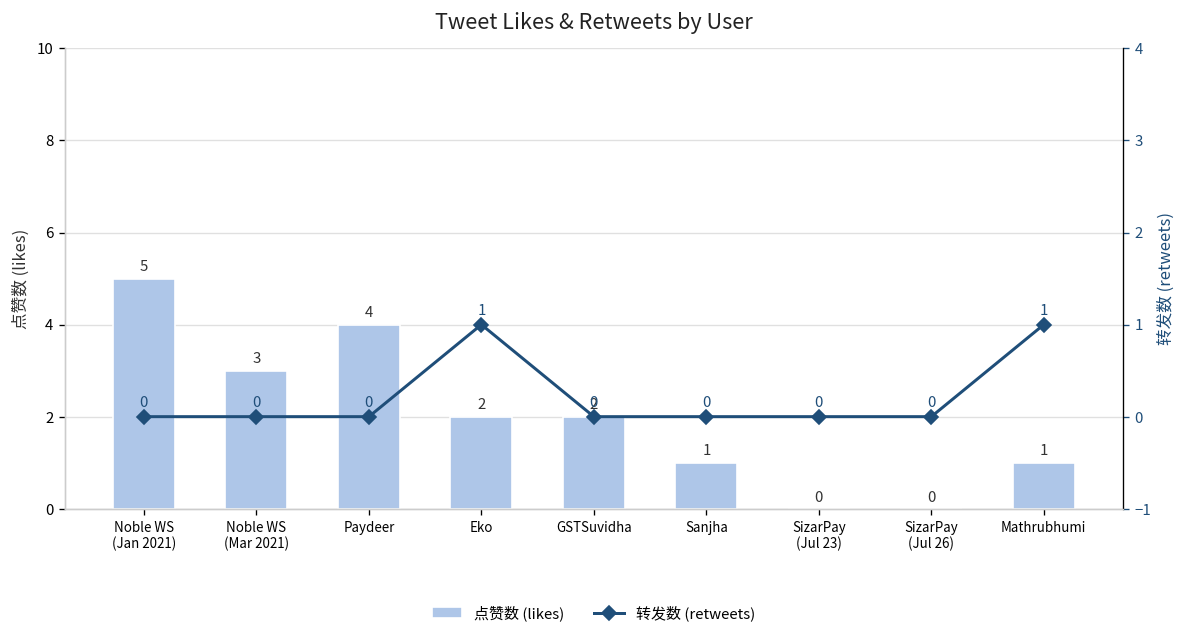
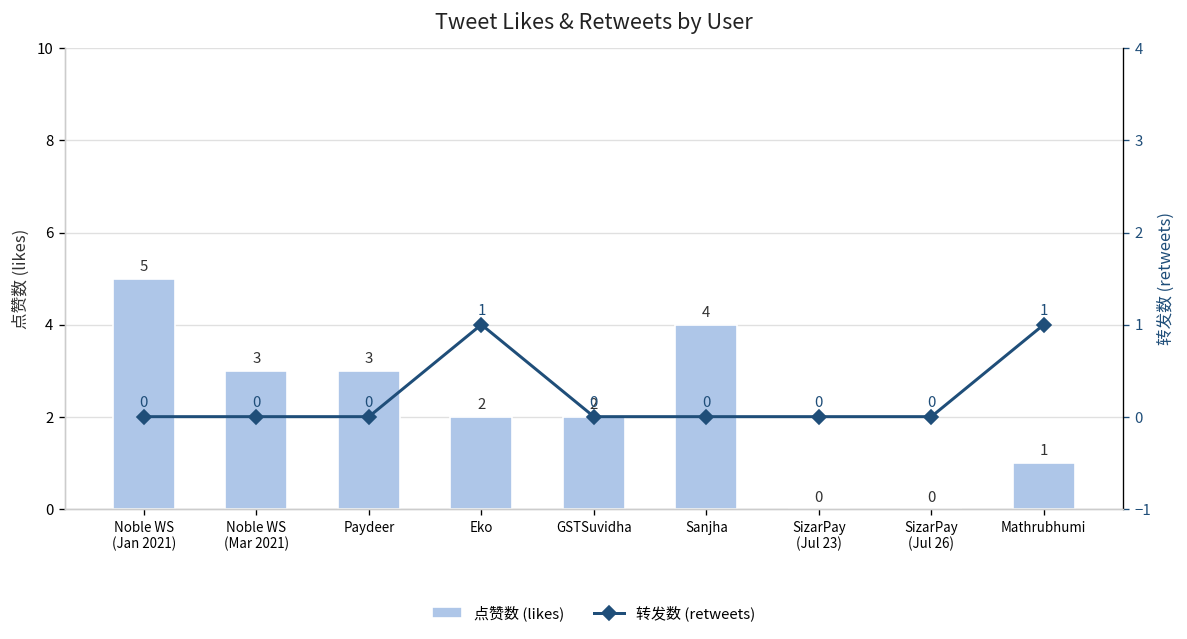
  {
    "点赞数 (likes)": {
      "Noble WS (Jan 2021)": 5,
      "Noble WS (Mar 2021)": 3,
-     "Paydeer": 4,
+     "Paydeer": 3,
      "Eko": 2,
-     "Sanjha": 1,
+     "Sanjha": 4,
      "SizarPay (Jul 23)": 0,
      "SizarPay (Jul 26)": 0,
      "Mathrubhumi": 1
    },
    "转发数 (retweets)": {
      "Noble WS (Jan 2021)": 0,
      "Noble WS (Mar 2021)": 0,
      "Paydeer": 0,
      "Eko": 1,
      "Sanjha": 0,
      "SizarPay (Jul 23)": 0,
      "SizarPay (Jul 26)": 0,
      "Mathrubhumi": 1
    }
  }
